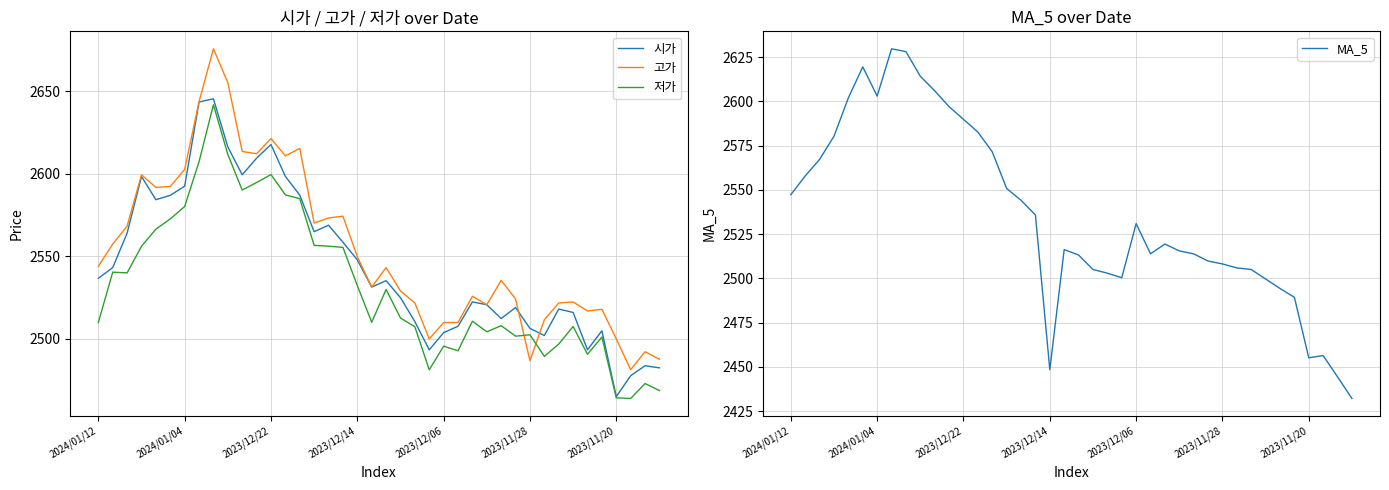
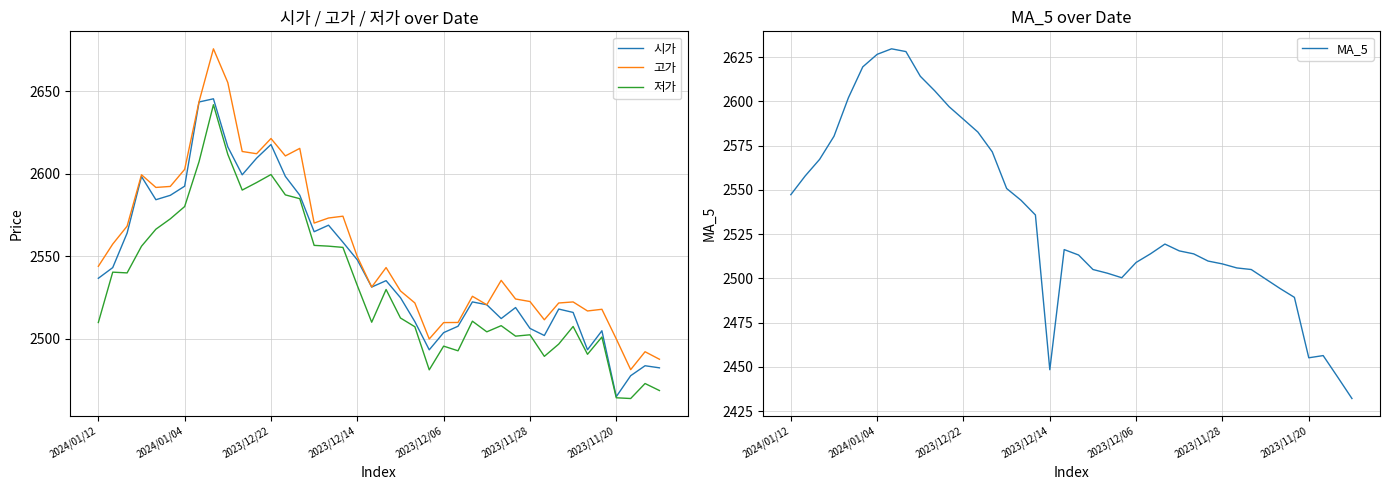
  {
    "시가 / 고가 / 저가 over Date": {
      "시가": {
        "2024/01/12": 2537,
        "2024/01/04": 2592,
        "2023/12/22": 2618,
        "2023/12/14": 2548,
        "2023/12/06": 2504,
        "2023/11/28": 2506
      },
      "고가": {
        "2024/01/12": 2544,
        "2024/01/04": 2603,
        "2023/12/22": 2621,
        "2023/12/14": 2550,
        "2023/12/06": 2510,
-       "2023/11/28": 2487,
+       "2023/11/28": 2522,
        "2023/11/20": 2500
      },
      "저가": {
        "2024/01/12": 2510,
        "2024/01/04": 2580,
        "2023/12/22": 2600,
        "2023/12/14": 2532,
        "2023/12/06": 2495,
        "2023/11/28": 2502
      }
    },
    "MA_5 over Date": {
      "2024/01/12": 2547,
-     "2024/01/04": 2603,
+     "2024/01/04": 2627,
      "2023/12/22": 2590,
      "2023/12/14": 2448,
-     "2023/12/06": 2531,
+     "2023/12/06": 2509,
      "2023/11/28": 2508,
      "2023/11/20": 2455
    }
  }
